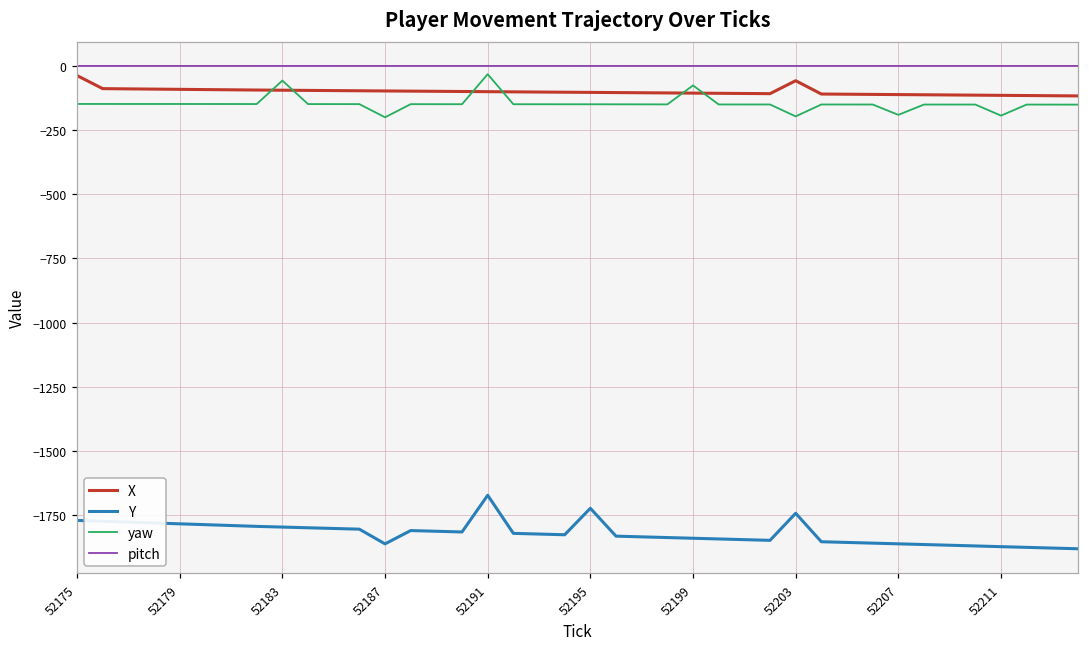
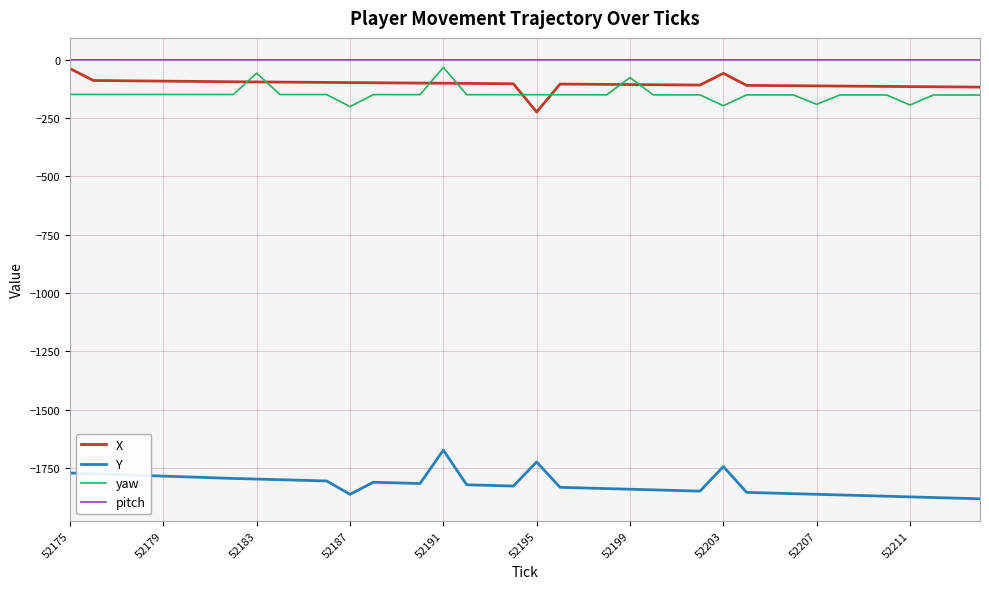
  {
    "X": {
      "52175": -40,
      "52179": -90,
      "52183": -90,
      "52187": -100,
      "52191": -100,
-     "52195": -100,
+     "52195": -220,
      "52199": -110,
      "52203": -60,
      "52207": -110,
      "52211": -110
    },
    "Y": {
      "52175": -1770,
      "52179": -1780,
      "52183": -1800,
      "52187": -1860,
      "52191": -1670,
      "52195": -1720,
      "52199": -1840,
      "52203": -1740,
      "52207": -1860,
      "52211": -1870
    },
    "yaw": {
      "52175": -150,
      "52179": -150,
      "52183": -60,
      "52187": -200,
      "52191": -30,
      "52195": -150,
      "52199": -80,
      "52203": -200,
      "52207": -190,
      "52211": -190
    },
    "pitch": {
      "52175": 0,
      "52179": 0,
      "52183": 0,
      "52187": 0,
      "52191": 0,
      "52195": 0,
      "52199": 0,
      "52203": 0,
      "52207": 0,
      "52211": 0
    }
  }
